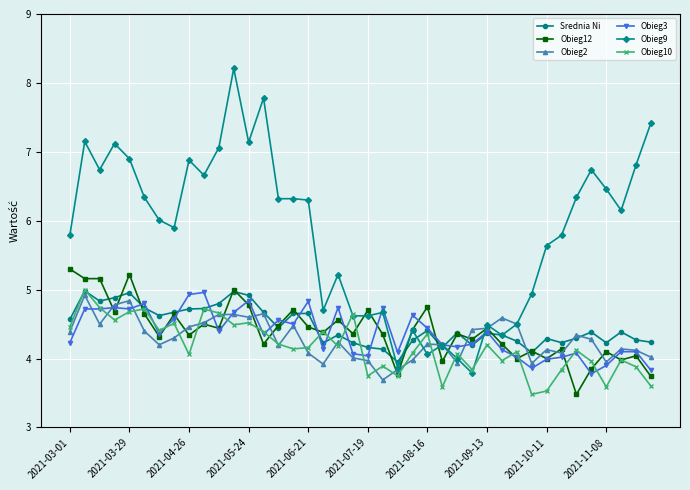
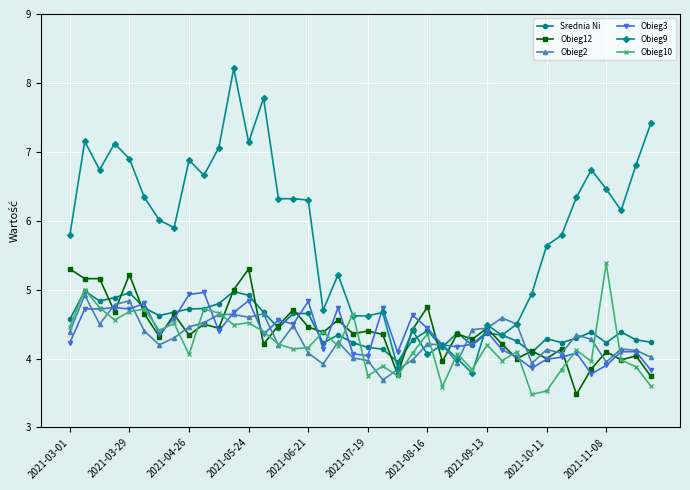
  {
    "Obieg12": {
      "2021-03-01": 5.3,
      "2021-03-29": 5.2,
      "2021-04-26": 4.3,
-     "2021-05-24": 4.8,
+     "2021-05-24": 5.3,
      "2021-06-21": 4.5,
-     "2021-07-19": 4.7,
+     "2021-07-19": 4.4,
      "2021-08-16": 4.8,
      "2021-11-08": 4.1
    },
    "Obieg10": {
      "2021-03-01": 4.5,
      "2021-03-29": 4.7,
      "2021-04-26": 4.1,
      "2021-05-24": 4.5,
      "2021-06-21": 4.2,
      "2021-07-19": 3.8,
      "2021-08-16": 4.4,
      "2021-09-13": 4.2,
      "2021-10-11": 3.5,
-     "2021-11-08": 3.6
+     "2021-11-08": 5.4
    }
  }
